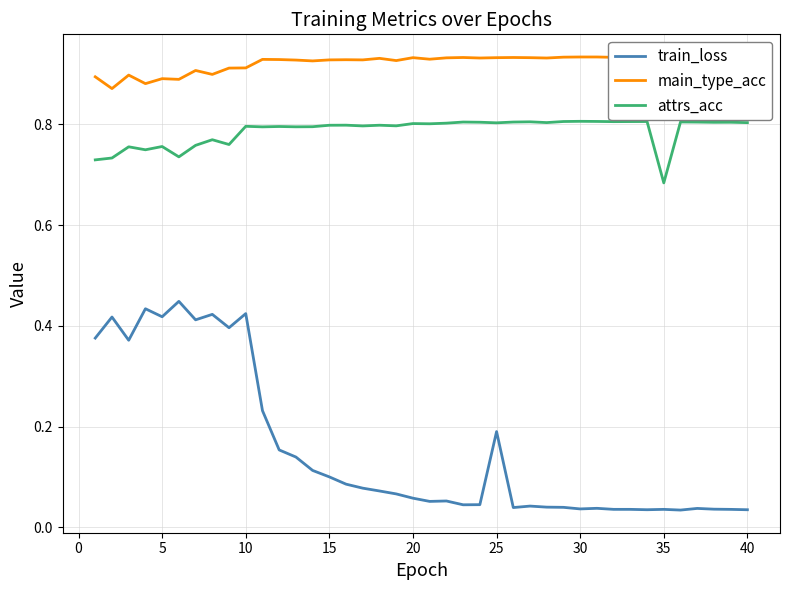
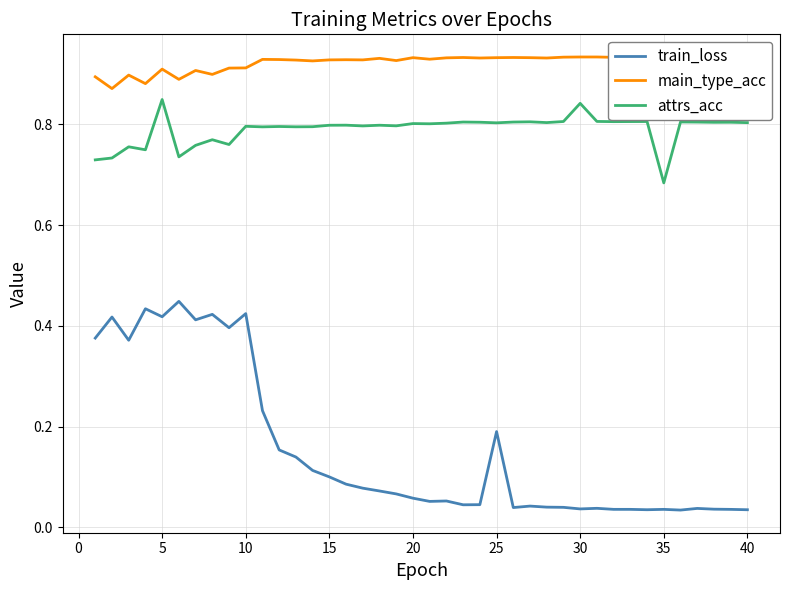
  {
    "train_loss": {
      "5": 0.42,
      "10": 0.42,
      "15": 0.10,
      "20": 0.06,
      "25": 0.19,
      "30": 0.04,
      "35": 0.04,
      "40": 0.04
    },
    "main_type_acc": {
-     "5": 0.89,
+     "5": 0.91,
      "10": 0.91,
      "15": 0.93,
      "20": 0.93,
      "25": 0.93,
      "30": 0.93
    },
    "attrs_acc": {
-     "5": 0.76,
+     "5": 0.85,
      "10": 0.80,
      "15": 0.80,
      "20": 0.80,
      "25": 0.80,
-     "30": 0.81,
+     "30": 0.84,
      "35": 0.68,
      "40": 0.80
    }
  }
